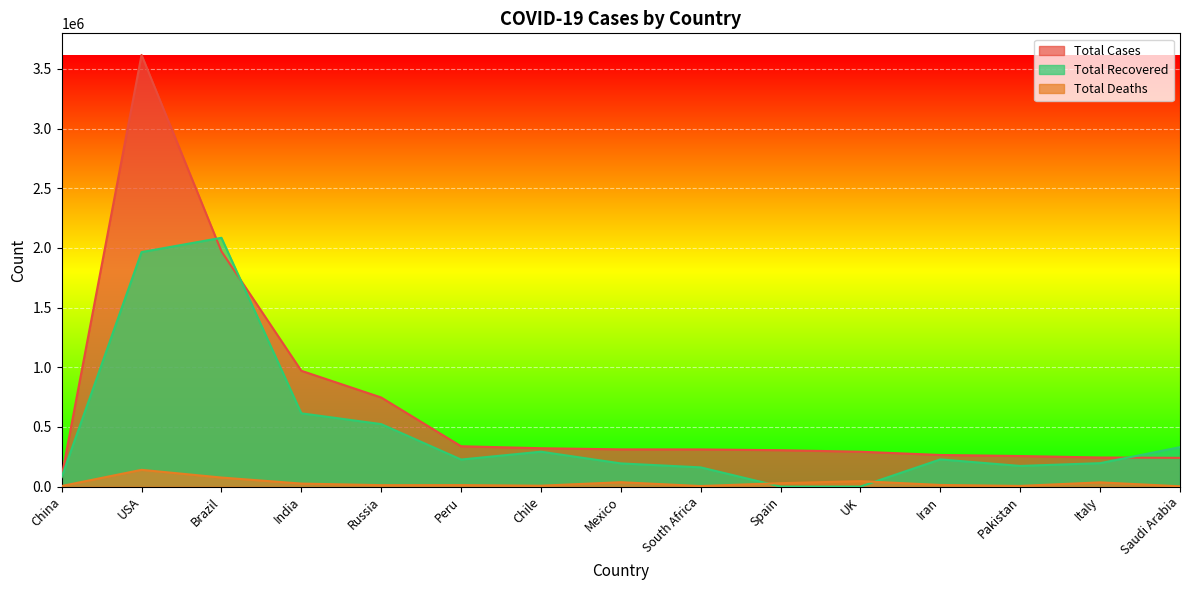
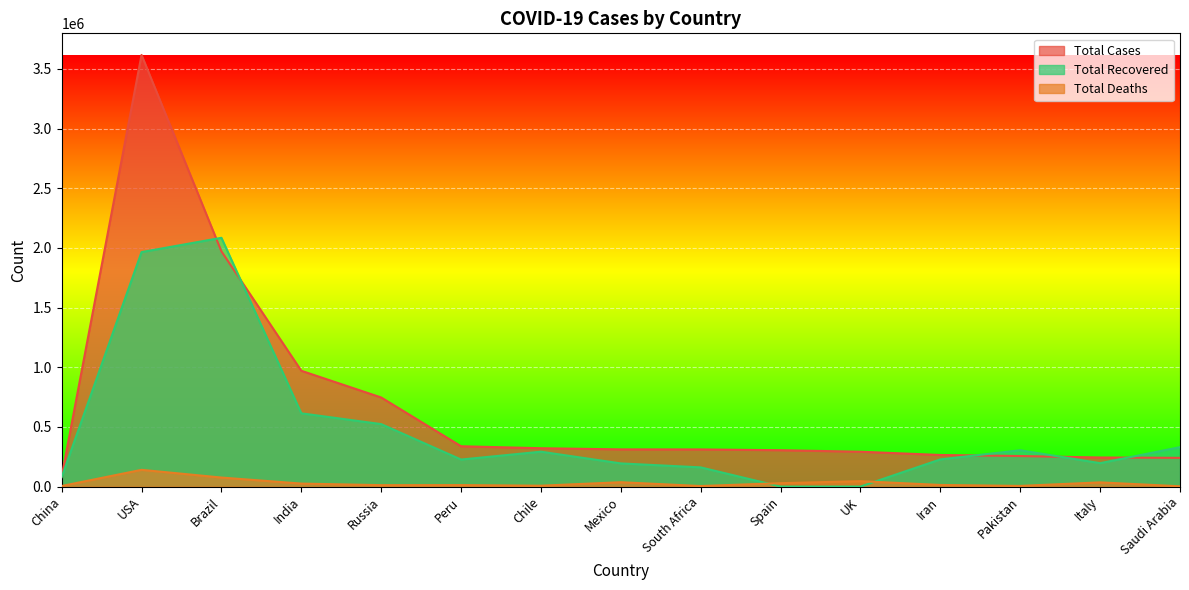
  {
    "Total Recovered": {
      "USA": 1960000,
      "Brazil": 2080000,
      "India": 610000,
      "Russia": 520000,
      "Peru": 230000,
      "Chile": 290000,
      "Mexico": 190000,
      "South Africa": 160000,
      "Spain": 0,
      "UK": 0,
      "Iran": 230000,
-     "Pakistan": 170000,
+     "Pakistan": 300000,
      "Italy": 200000,
      "Saudi Arabia": 330000
    }
  }
